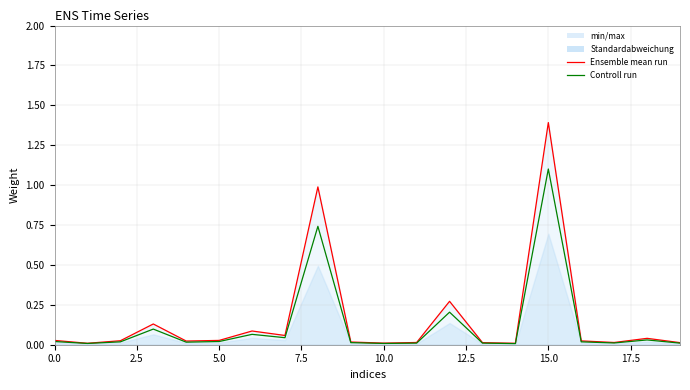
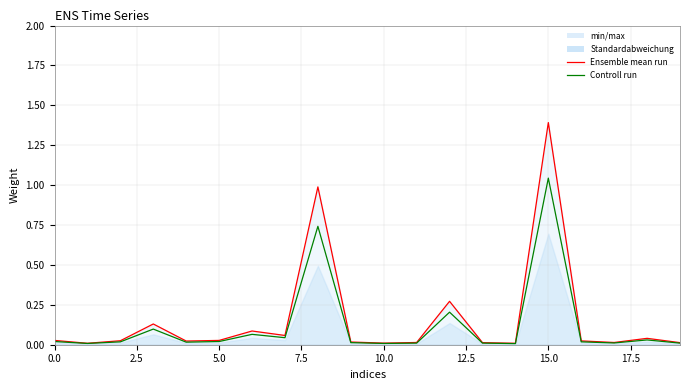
  {
    "Controll run": {
-     "15.0": 1.10
+     "15.0": 1.04
    }
  }
